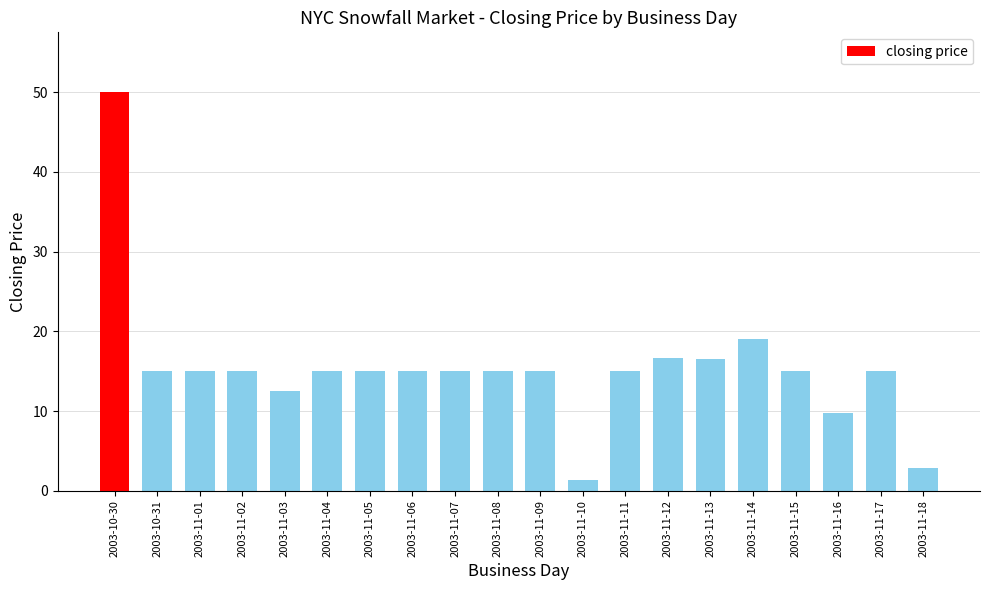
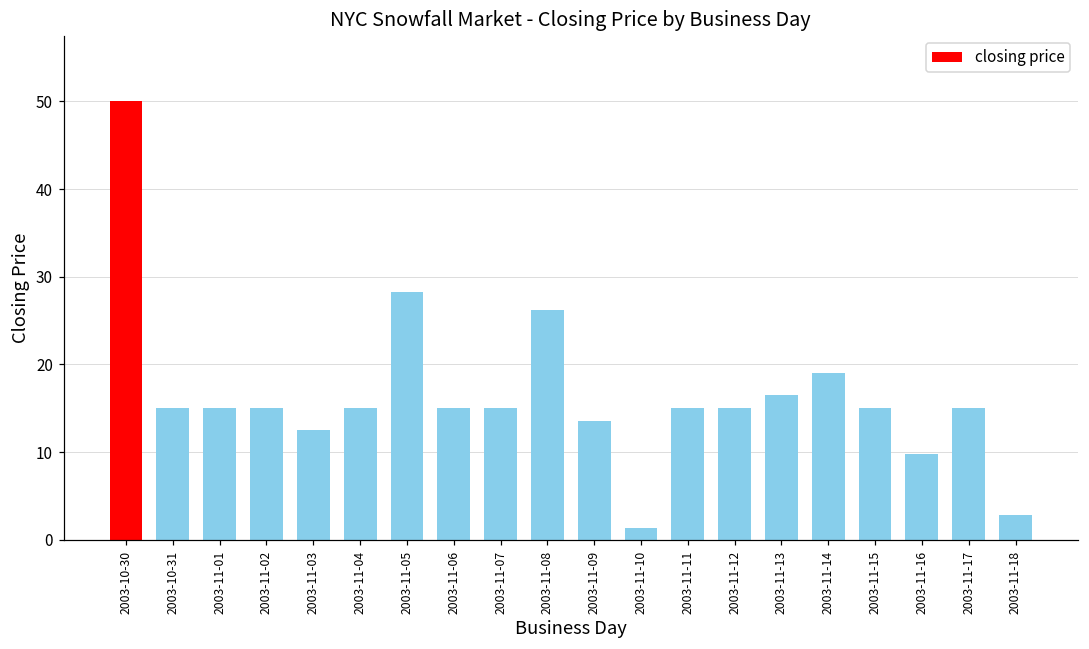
  {
    "2003-10-30": 50,
    "2003-10-31": 15,
    "2003-11-01": 15,
    "2003-11-02": 15,
    "2003-11-03": 13,
    "2003-11-04": 15,
-   "2003-11-05": 15,
+   "2003-11-05": 28,
    "2003-11-06": 15,
    "2003-11-07": 15,
-   "2003-11-08": 15,
-   "2003-11-09": 15,
+   "2003-11-08": 26,
+   "2003-11-09": 14,
    "2003-11-10": 1,
    "2003-11-11": 15,
-   "2003-11-12": 17,
+   "2003-11-12": 15,
    "2003-11-13": 17,
    "2003-11-14": 19,
    "2003-11-15": 15,
    "2003-11-16": 10,
    "2003-11-17": 15,
    "2003-11-18": 3
  }
